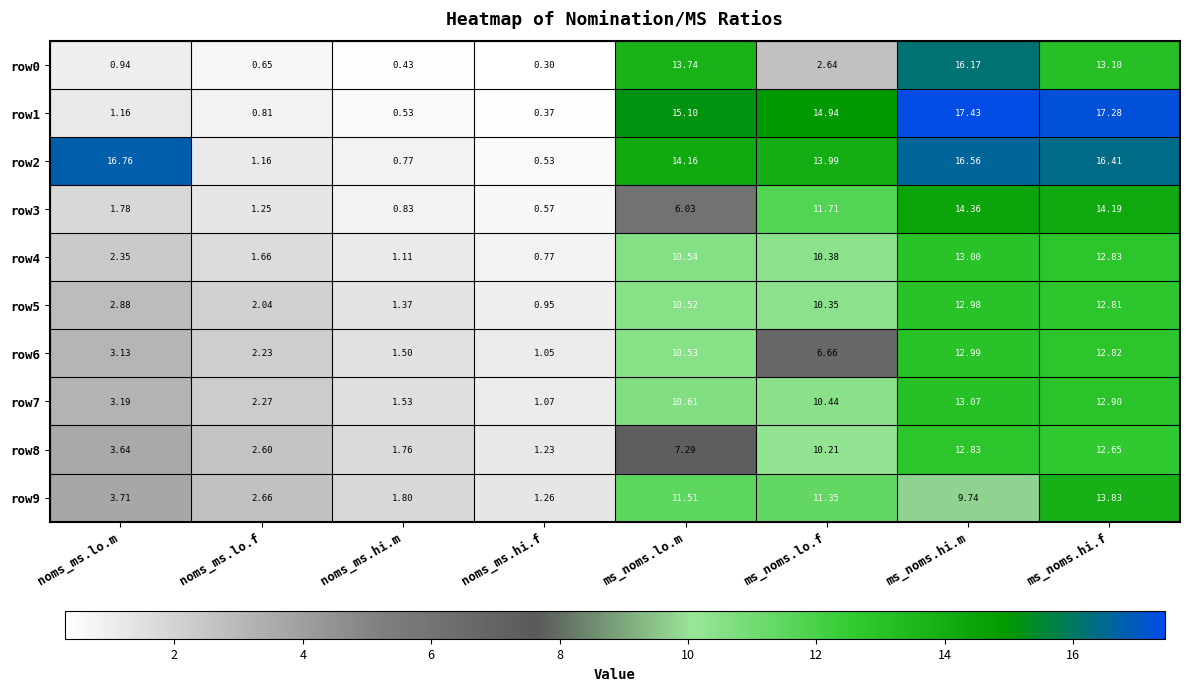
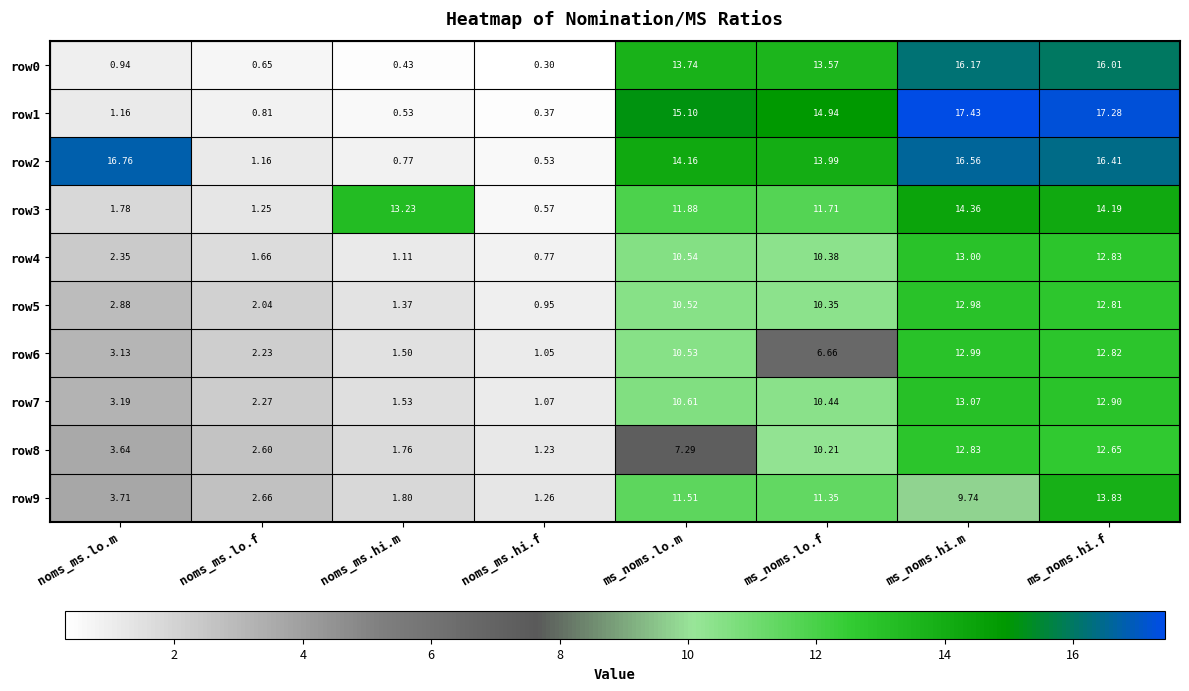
  {
    "row0": {
      "noms_ms.lo.m": 0.94,
      "noms_ms.lo.f": 0.65,
      "noms_ms.hi.m": 0.43,
      "noms_ms.hi.f": 0.30,
      "ms_noms.lo.m": 13.74,
-     "ms_noms.lo.f": 2.64,
+     "ms_noms.lo.f": 13.57,
      "ms_noms.hi.m": 16.17,
-     "ms_noms.hi.f": 13.10
+     "ms_noms.hi.f": 16.01
    },
    "row1": {
      "noms_ms.lo.m": 1.16,
      "noms_ms.lo.f": 0.81,
      "noms_ms.hi.m": 0.53,
      "noms_ms.hi.f": 0.37,
      "ms_noms.lo.m": 15.10,
      "ms_noms.lo.f": 14.94,
      "ms_noms.hi.m": 17.43,
      "ms_noms.hi.f": 17.28
    },
    "row2": {
      "noms_ms.lo.m": 16.76,
      "noms_ms.lo.f": 1.16,
      "noms_ms.hi.m": 0.77,
      "noms_ms.hi.f": 0.53,
      "ms_noms.lo.m": 14.16,
      "ms_noms.lo.f": 13.99,
      "ms_noms.hi.m": 16.56,
      "ms_noms.hi.f": 16.41
    },
    "row3": {
      "noms_ms.lo.m": 1.78,
      "noms_ms.lo.f": 1.25,
-     "noms_ms.hi.m": 0.83,
+     "noms_ms.hi.m": 13.23,
      "noms_ms.hi.f": 0.57,
-     "ms_noms.lo.m": 6.03,
+     "ms_noms.lo.m": 11.88,
      "ms_noms.lo.f": 11.71,
      "ms_noms.hi.m": 14.36,
      "ms_noms.hi.f": 14.19
    },
    "row4": {
      "noms_ms.lo.m": 2.35,
      "noms_ms.lo.f": 1.66,
      "noms_ms.hi.m": 1.11,
      "noms_ms.hi.f": 0.77,
      "ms_noms.lo.m": 10.54,
      "ms_noms.lo.f": 10.38,
      "ms_noms.hi.m": 13.00,
      "ms_noms.hi.f": 12.83
    },
    "row5": {
      "noms_ms.lo.m": 2.88,
      "noms_ms.lo.f": 2.04,
      "noms_ms.hi.m": 1.37,
      "noms_ms.hi.f": 0.95,
      "ms_noms.lo.m": 10.52,
      "ms_noms.lo.f": 10.35,
      "ms_noms.hi.m": 12.98,
      "ms_noms.hi.f": 12.81
    },
    "row6": {
      "noms_ms.lo.m": 3.13,
      "noms_ms.lo.f": 2.23,
      "noms_ms.hi.m": 1.50,
      "noms_ms.hi.f": 1.05,
      "ms_noms.lo.m": 10.53,
      "ms_noms.lo.f": 6.66,
      "ms_noms.hi.m": 12.99,
      "ms_noms.hi.f": 12.82
    },
    "row7": {
      "noms_ms.lo.m": 3.19,
      "noms_ms.lo.f": 2.27,
      "noms_ms.hi.m": 1.53,
      "noms_ms.hi.f": 1.07,
      "ms_noms.lo.m": 10.61,
      "ms_noms.lo.f": 10.44,
      "ms_noms.hi.m": 13.07,
      "ms_noms.hi.f": 12.90
    },
    "row8": {
      "noms_ms.lo.m": 3.64,
      "noms_ms.lo.f": 2.60,
      "noms_ms.hi.m": 1.76,
      "noms_ms.hi.f": 1.23,
      "ms_noms.lo.m": 7.29,
      "ms_noms.lo.f": 10.21,
      "ms_noms.hi.m": 12.83,
      "ms_noms.hi.f": 12.65
    },
    "row9": {
      "noms_ms.lo.m": 3.71,
      "noms_ms.lo.f": 2.66,
      "noms_ms.hi.m": 1.80,
      "noms_ms.hi.f": 1.26,
      "ms_noms.lo.m": 11.51,
      "ms_noms.lo.f": 11.35,
      "ms_noms.hi.m": 9.74,
      "ms_noms.hi.f": 13.83
    }
  }
